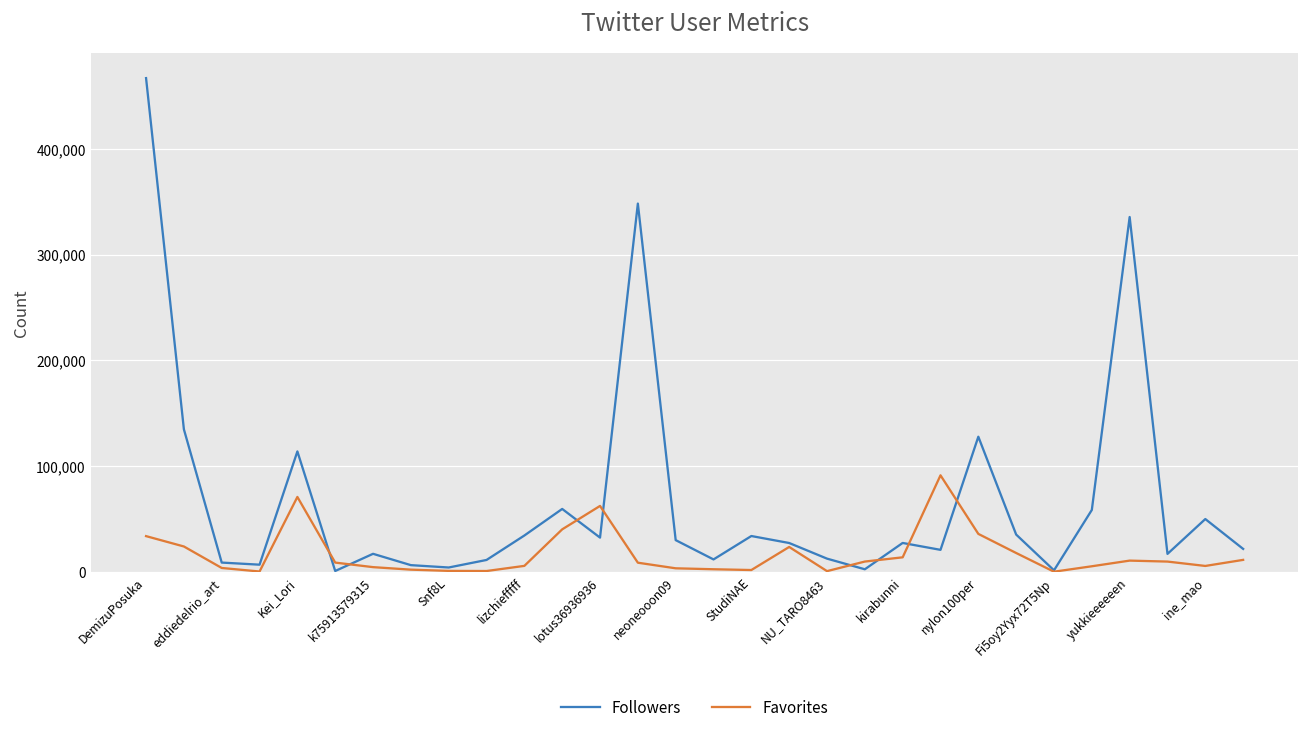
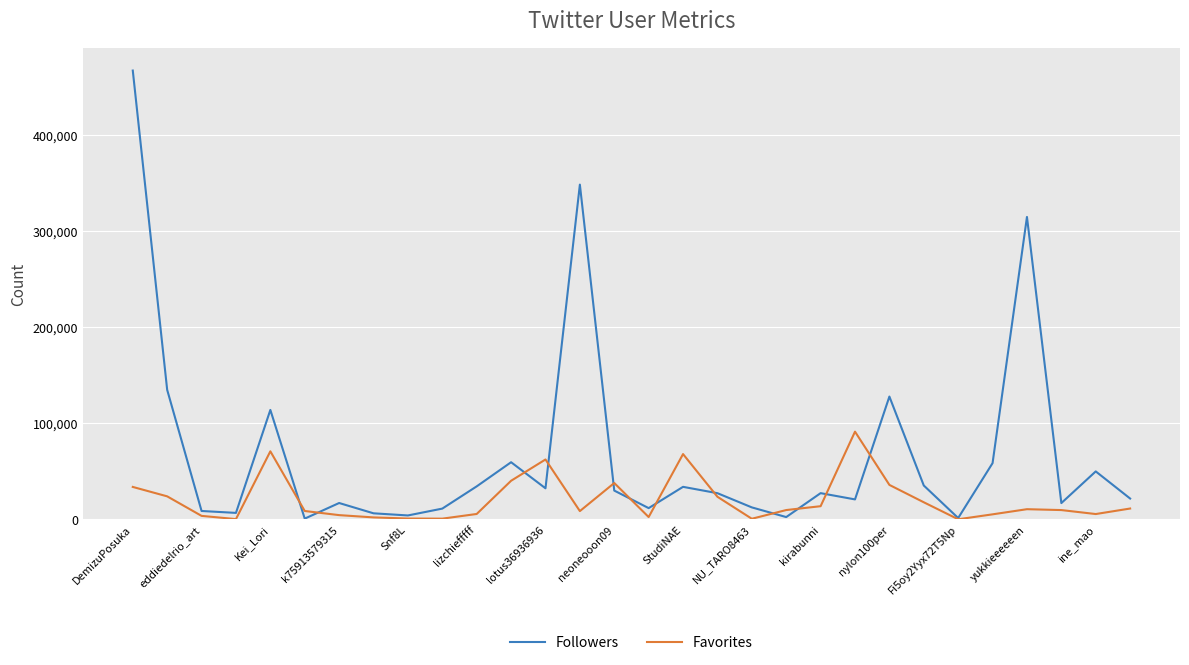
  {
    "Followers": {
      "DemizuPosuka": "470,000",
      "eddiedelrio_art": "10,000",
      "Kei_Lori": "110,000",
      "k75913579315": "20,000",
      "Snf8L": "0",
      "lizchiefffff": "30,000",
      "lotus36936936": "30,000",
      "neoneooon09": "30,000",
      "StudiNAE": "30,000",
      "NU_TARO8463": "10,000",
      "kirabunni": "30,000",
      "nylon100per": "130,000",
-     "yukkieeeeeen": "340,000",
+     "yukkieeeeeen": "310,000",
      "ine_mao": "50,000"
    },
    "Favorites": {
      "DemizuPosuka": "30,000",
      "eddiedelrio_art": "0",
      "Kei_Lori": "70,000",
      "k75913579315": "0",
      "Snf8L": "0",
      "lizchiefffff": "10,000",
      "lotus36936936": "60,000",
-     "neoneooon09": "0",
-     "StudiNAE": "0",
+     "neoneooon09": "40,000",
+     "StudiNAE": "70,000",
      "NU_TARO8463": "0",
      "kirabunni": "10,000",
      "nylon100per": "40,000",
      "yukkieeeeeen": "10,000",
      "ine_mao": "10,000"
    }
  }
